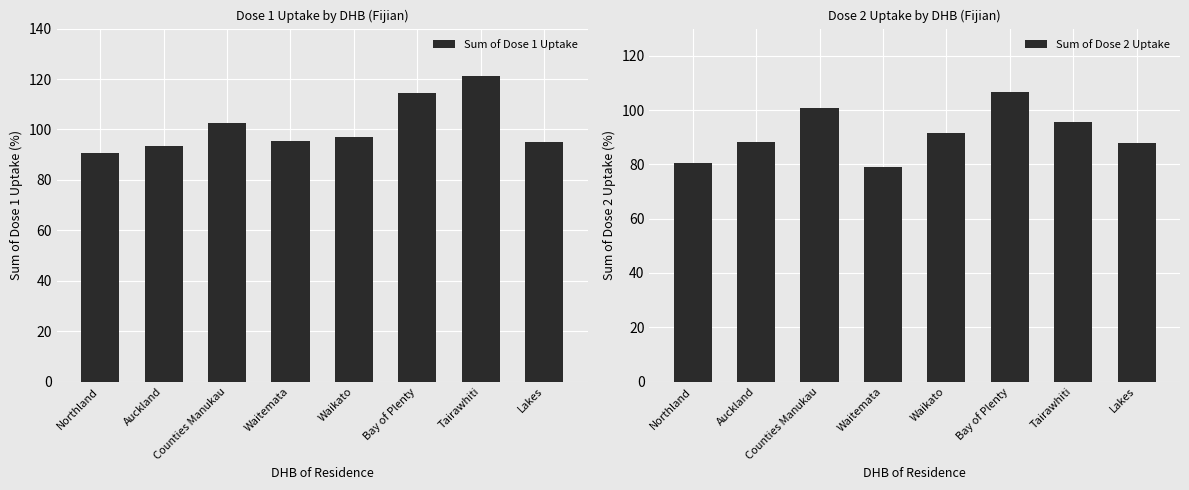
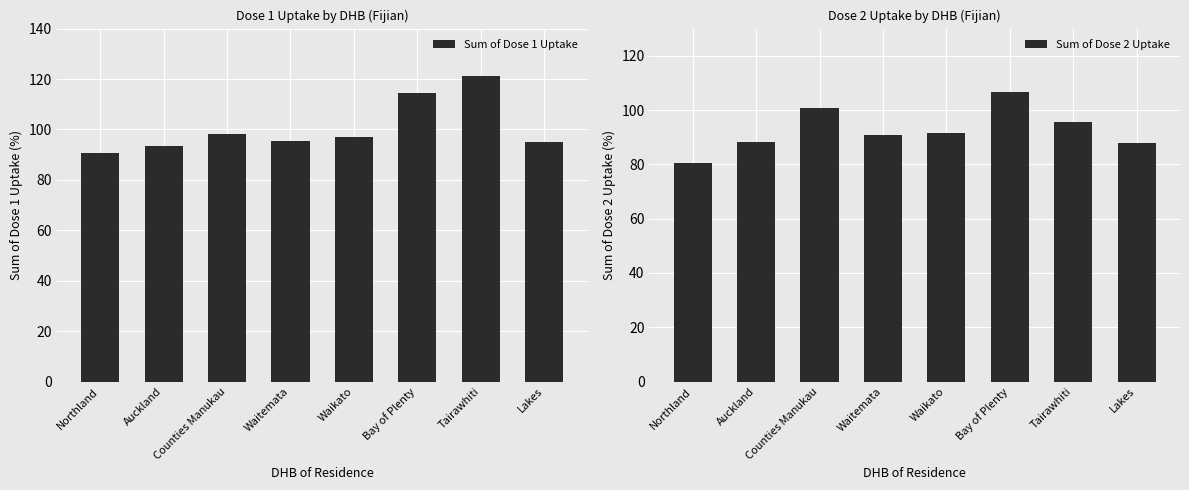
  {
    "Dose 1 Uptake by DHB (Fijian)": {
      "Northland": 91,
      "Auckland": 94,
-     "Counties Manukau": 103,
+     "Counties Manukau": 98,
      "Waitemata": 96,
      "Waikato": 97,
      "Bay of Plenty": 115,
      "Tairawhiti": 121,
      "Lakes": 95
    },
    "Dose 2 Uptake by DHB (Fijian)": {
      "Northland": 80,
      "Auckland": 88,
      "Counties Manukau": 101,
-     "Waitemata": 79,
+     "Waitemata": 91,
      "Waikato": 91,
      "Bay of Plenty": 107,
      "Tairawhiti": 95,
      "Lakes": 88
    }
  }
